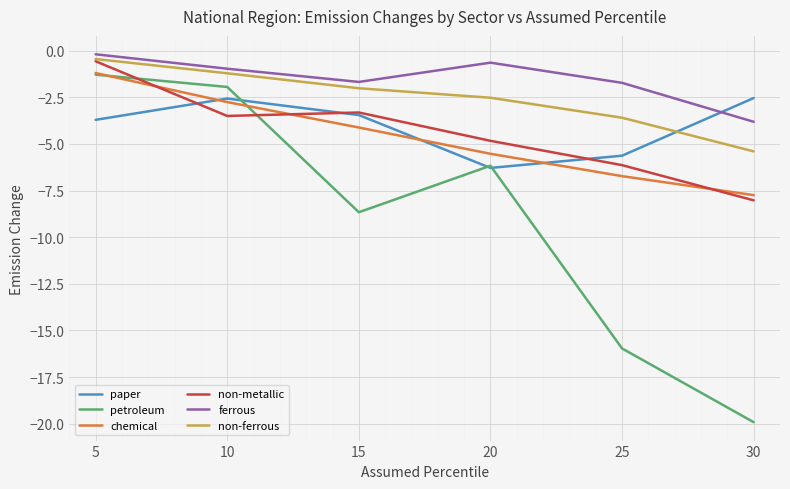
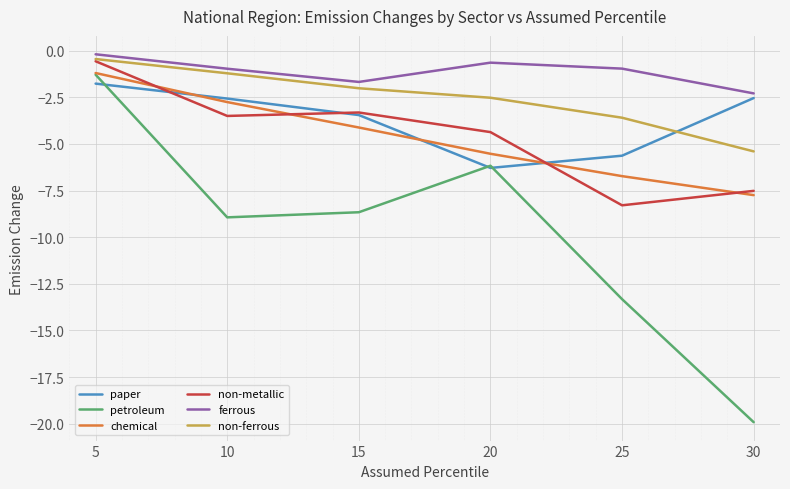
  {
    "paper": {
-     "5": -3.7,
+     "5": -1.8,
      "10": -2.6,
      "15": -3.5,
      "25": -5.6,
      "30": -2.5
    },
    "petroleum": {
-     "10": -1.9,
+     "10": -8.9,
      "15": -8.7,
-     "25": -16.0,
+     "25": -13.3,
      "30": -19.9
    },
    "non-metallic": {
      "10": -3.5,
      "15": -3.3,
-     "20": -4.8,
-     "25": -6.1,
-     "30": -8.0
+     "20": -4.4,
+     "25": -8.3,
+     "30": -7.5
    },
    "ferrous": {
      "5": -0.2,
      "10": -1.0,
      "15": -1.7,
      "20": -0.6,
-     "25": -1.7,
-     "30": -3.8
+     "25": -1.0,
+     "30": -2.3
    }
  }
